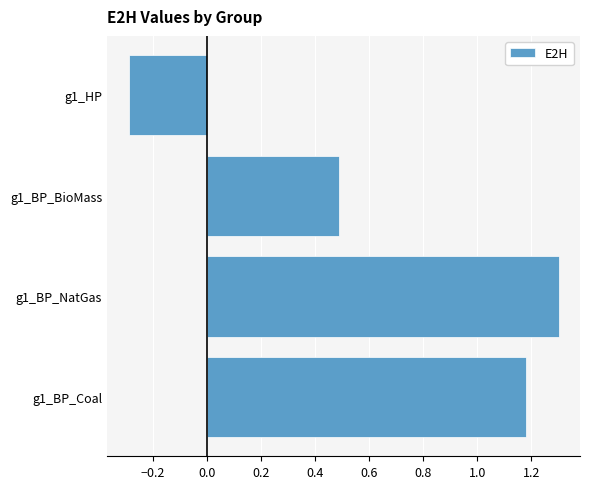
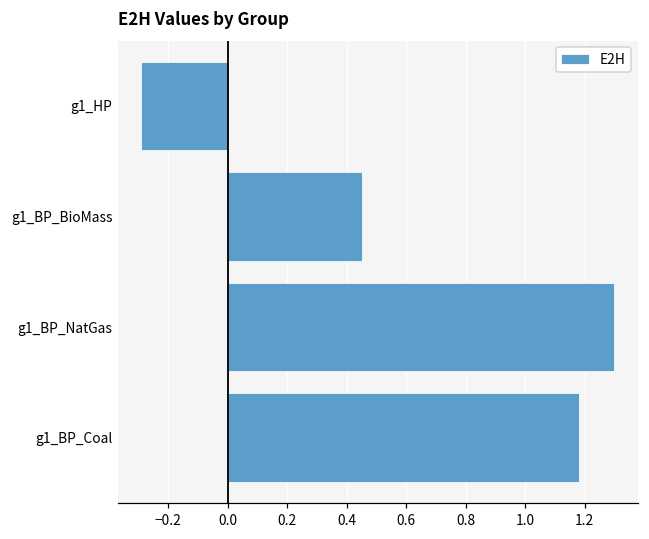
  {
    "g1_HP": -0.29,
-   "g1_BP_BioMass": 0.49,
+   "g1_BP_BioMass": 0.45,
    "g1_BP_NatGas": 1.30,
    "g1_BP_Coal": 1.18
  }
